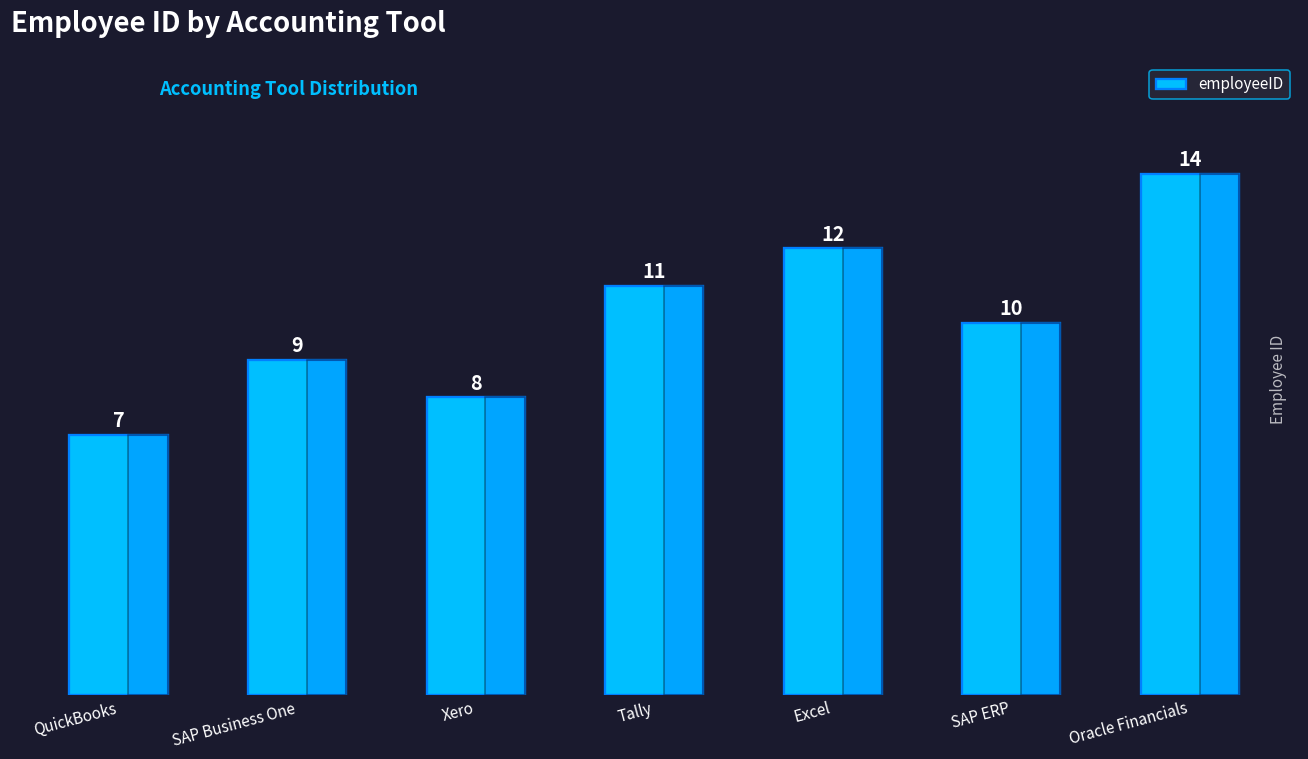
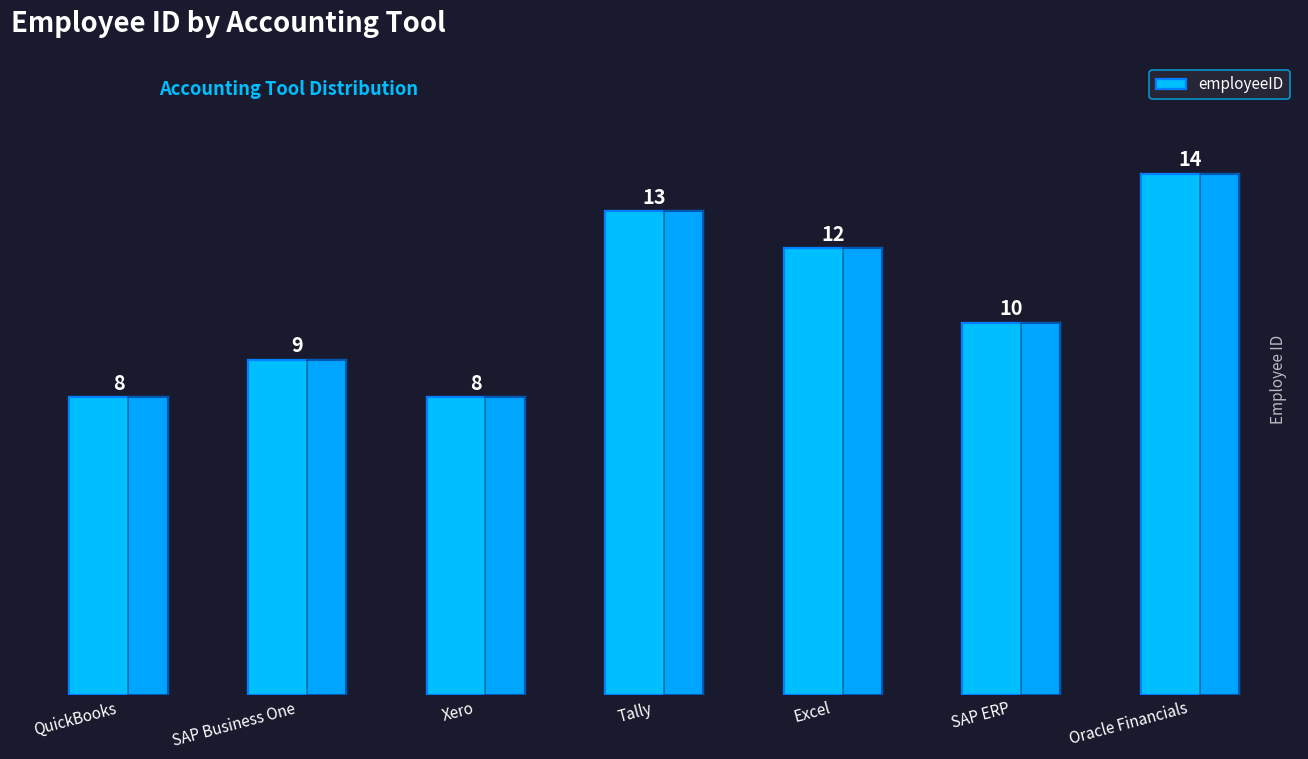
  {
-   "QuickBooks": 7,
+   "QuickBooks": 8,
    "SAP Business One": 9,
    "Xero": 8,
-   "Tally": 11,
+   "Tally": 13,
    "Excel": 12,
    "SAP ERP": 10,
    "Oracle Financials": 14
  }
